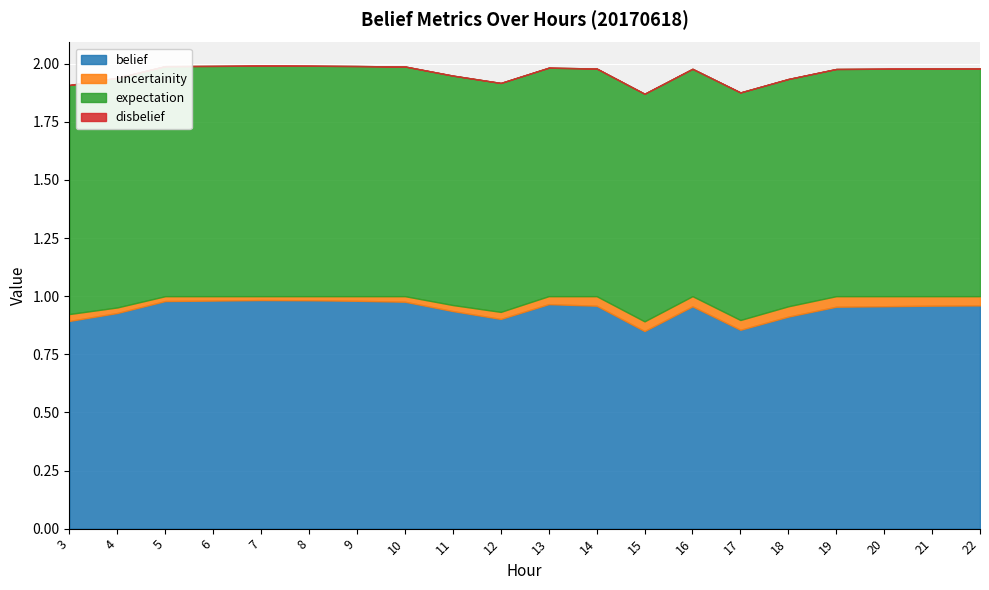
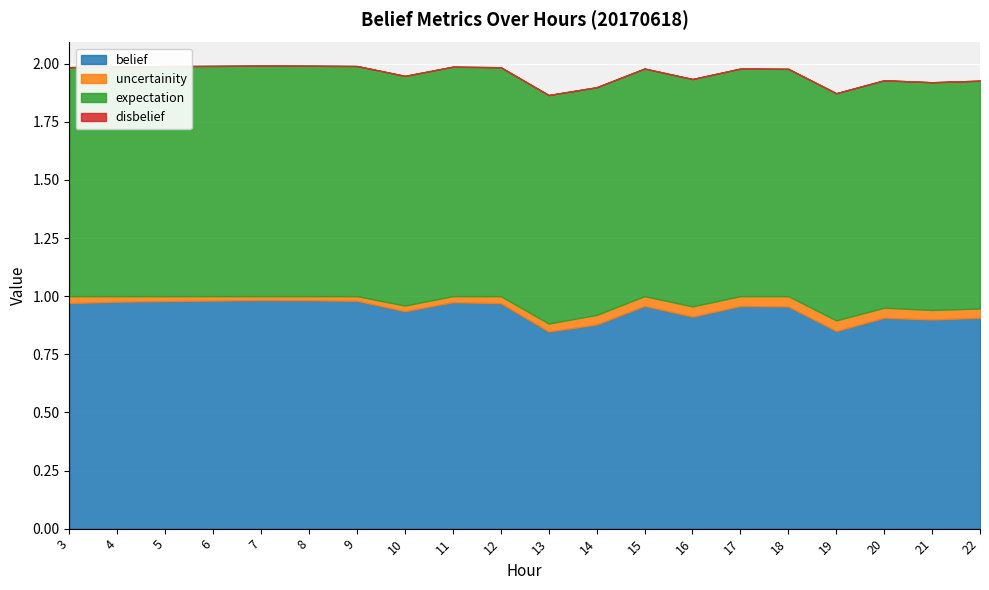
  {
    "belief": {
-     "3": 0.89,
-     "4": 0.93,
+     "3": 0.97,
+     "4": 0.98,
      "5": 0.98,
      "6": 0.98,
      "7": 0.98,
      "8": 0.98,
      "9": 0.98,
-     "10": 0.98,
-     "11": 0.94,
-     "12": 0.90,
-     "13": 0.97,
-     "14": 0.96,
-     "15": 0.85,
-     "16": 0.96,
-     "17": 0.86,
-     "18": 0.91,
-     "19": 0.95,
-     "20": 0.96,
-     "21": 0.96,
-     "22": 0.96
+     "10": 0.94,
+     "11": 0.97,
+     "12": 0.97,
+     "13": 0.85,
+     "14": 0.88,
+     "15": 0.96,
+     "16": 0.91,
+     "17": 0.96,
+     "18": 0.96,
+     "19": 0.85,
+     "20": 0.91,
+     "21": 0.90,
+     "22": 0.91
    },
    "uncertainity": {
      "3": 0.03,
      "4": 0.02,
      "5": 0.02,
      "6": 0.02,
      "7": 0.02,
      "8": 0.02,
      "9": 0.02,
      "10": 0.02,
      "11": 0.03,
      "12": 0.03,
      "13": 0.03,
      "14": 0.04,
      "15": 0.04,
      "16": 0.04,
      "17": 0.04,
      "18": 0.04,
      "19": 0.05,
      "20": 0.04,
      "21": 0.04,
      "22": 0.04
    }
  }
